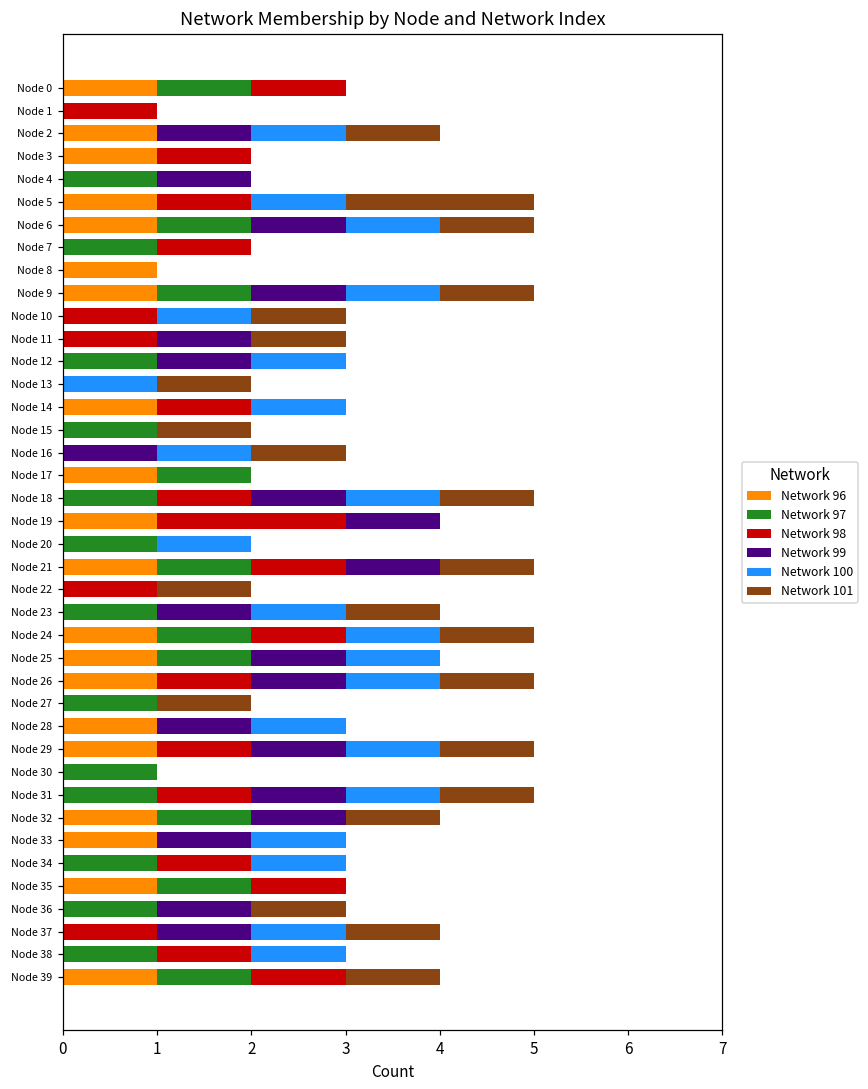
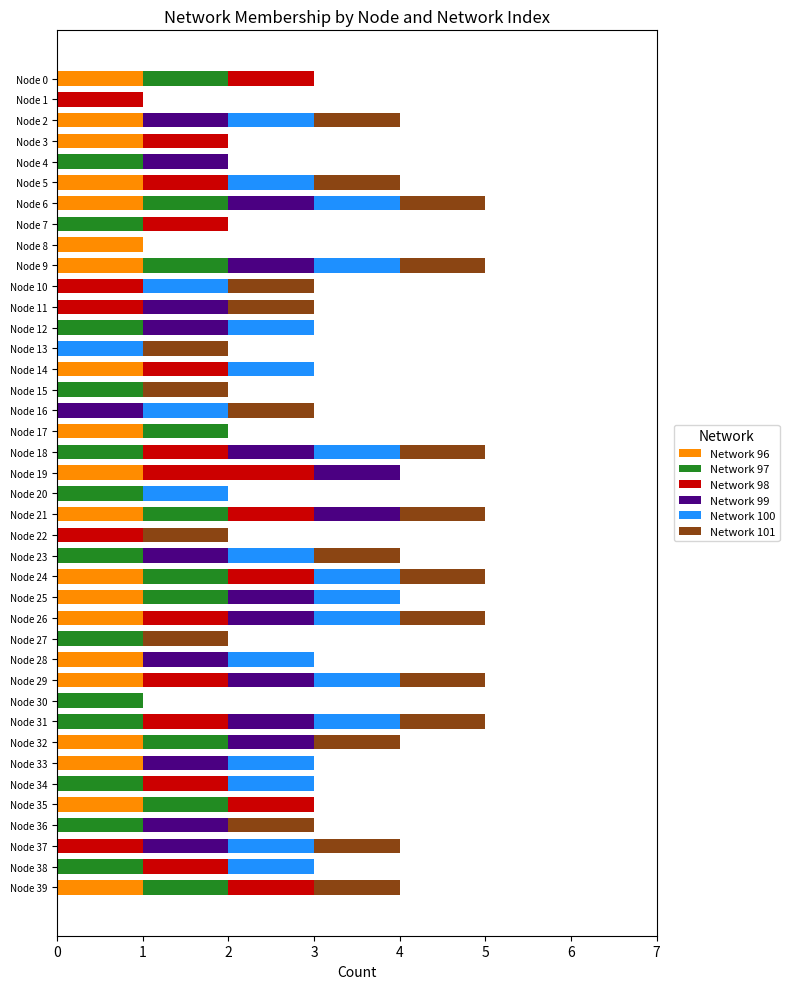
  {
    "Network 96": {
      "Node 0": 1,
      "Node 1": 0,
      "Node 2": 1,
      "Node 3": 1,
      "Node 4": 0,
      "Node 5": 1,
      "Node 6": 1,
      "Node 7": 0,
      "Node 8": 1,
      "Node 9": 1,
      "Node 10": 0,
      "Node 11": 0,
      "Node 12": 0,
      "Node 13": 0,
      "Node 14": 1,
      "Node 15": 0,
      "Node 16": 0,
      "Node 17": 1,
      "Node 18": 0,
      "Node 19": 1,
      "Node 20": 0,
      "Node 21": 1,
      "Node 22": 0,
      "Node 23": 0,
      "Node 24": 1,
      "Node 25": 1,
      "Node 26": 1,
      "Node 27": 0,
      "Node 28": 1,
      "Node 29": 1,
      "Node 30": 0,
      "Node 31": 0,
      "Node 32": 1,
      "Node 33": 1,
      "Node 34": 0,
      "Node 35": 1,
      "Node 36": 0,
      "Node 37": 0,
      "Node 38": 0,
      "Node 39": 1
    },
    "Network 98": {
      "Node 0": 1,
      "Node 1": 1,
      "Node 2": 0,
      "Node 3": 1,
      "Node 4": 0,
      "Node 5": 1,
      "Node 6": 0,
      "Node 7": 1,
      "Node 8": 0,
      "Node 9": 0,
      "Node 10": 1,
      "Node 11": 1,
      "Node 12": 0,
      "Node 13": 0,
      "Node 14": 1,
      "Node 15": 0,
      "Node 16": 0,
      "Node 17": 0,
      "Node 18": 1,
      "Node 19": 2,
      "Node 20": 0,
      "Node 21": 1,
      "Node 22": 1,
      "Node 23": 0,
      "Node 24": 1,
      "Node 25": 0,
      "Node 26": 1,
      "Node 27": 0,
      "Node 28": 0,
      "Node 29": 1,
      "Node 30": 0,
      "Node 31": 1,
      "Node 32": 0,
      "Node 33": 0,
      "Node 34": 1,
      "Node 35": 1,
      "Node 36": 0,
      "Node 37": 1,
      "Node 38": 1,
      "Node 39": 1
    },
    "Network 99": {
      "Node 0": 0,
      "Node 1": 0,
      "Node 2": 1,
      "Node 3": 0,
      "Node 4": 1,
      "Node 5": 0,
      "Node 6": 1,
      "Node 7": 0,
      "Node 8": 0,
      "Node 9": 1,
      "Node 10": 0,
      "Node 11": 1,
      "Node 12": 1,
      "Node 13": 0,
      "Node 14": 0,
      "Node 15": 0,
      "Node 16": 1,
      "Node 17": 0,
      "Node 18": 1,
      "Node 19": 1,
      "Node 20": 0,
      "Node 21": 1,
      "Node 22": 0,
      "Node 23": 1,
      "Node 24": 0,
      "Node 25": 1,
      "Node 26": 1,
      "Node 27": 0,
      "Node 28": 1,
      "Node 29": 1,
      "Node 30": 0,
      "Node 31": 1,
      "Node 32": 1,
      "Node 33": 1,
      "Node 34": 0,
      "Node 35": 0,
      "Node 36": 1,
      "Node 37": 1,
      "Node 38": 0,
      "Node 39": 0
    },
    "Network 100": {
      "Node 0": 0,
      "Node 1": 0,
      "Node 2": 1,
      "Node 3": 0,
      "Node 4": 0,
      "Node 5": 1,
      "Node 6": 1,
      "Node 7": 0,
      "Node 8": 0,
      "Node 9": 1,
      "Node 10": 1,
      "Node 11": 0,
      "Node 12": 1,
      "Node 13": 1,
      "Node 14": 1,
      "Node 15": 0,
      "Node 16": 1,
      "Node 17": 0,
      "Node 18": 1,
      "Node 19": 0,
      "Node 20": 1,
      "Node 21": 0,
      "Node 22": 0,
      "Node 23": 1,
      "Node 24": 1,
      "Node 25": 1,
      "Node 26": 1,
      "Node 27": 0,
      "Node 28": 1,
      "Node 29": 1,
      "Node 30": 0,
      "Node 31": 1,
      "Node 32": 0,
      "Node 33": 1,
      "Node 34": 1,
      "Node 35": 0,
      "Node 36": 0,
      "Node 37": 1,
      "Node 38": 1,
      "Node 39": 0
    },
    "Network 101": {
      "Node 0": 0,
      "Node 1": 0,
      "Node 2": 1,
      "Node 3": 0,
      "Node 4": 0,
-     "Node 5": 2,
+     "Node 5": 1,
      "Node 6": 1,
      "Node 7": 0,
      "Node 8": 0,
      "Node 9": 1,
      "Node 10": 1,
      "Node 11": 1,
      "Node 12": 0,
      "Node 13": 1,
      "Node 14": 0,
      "Node 15": 1,
      "Node 16": 1,
      "Node 17": 0,
      "Node 18": 1,
      "Node 19": 0,
      "Node 20": 0,
      "Node 21": 1,
      "Node 22": 1,
      "Node 23": 1,
      "Node 24": 1,
      "Node 25": 0,
      "Node 26": 1,
      "Node 27": 1,
      "Node 28": 0,
      "Node 29": 1,
      "Node 30": 0,
      "Node 31": 1,
      "Node 32": 1,
      "Node 33": 0,
      "Node 34": 0,
      "Node 35": 0,
      "Node 36": 1,
      "Node 37": 1,
      "Node 38": 0,
      "Node 39": 1
    }
  }
